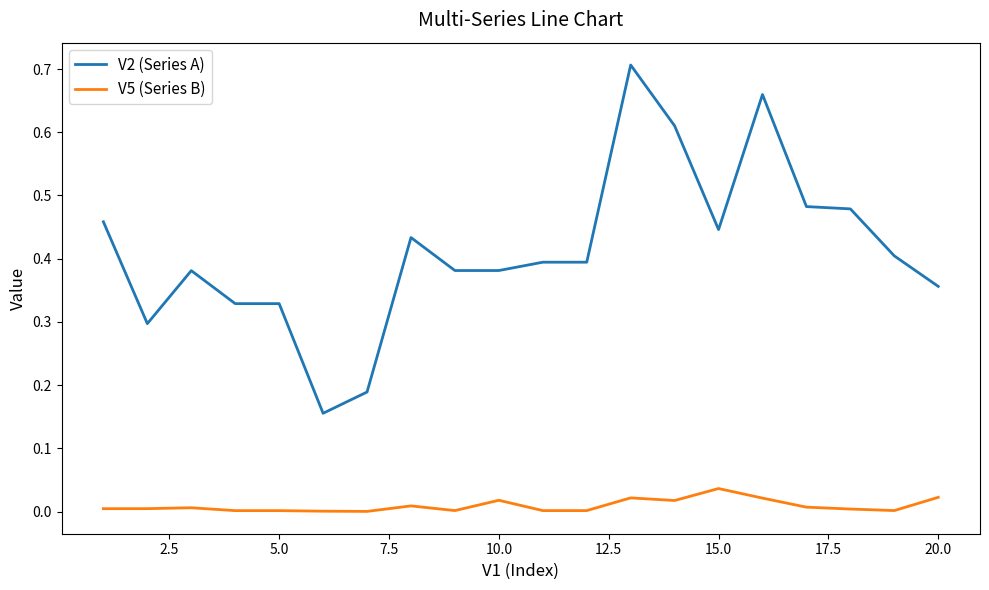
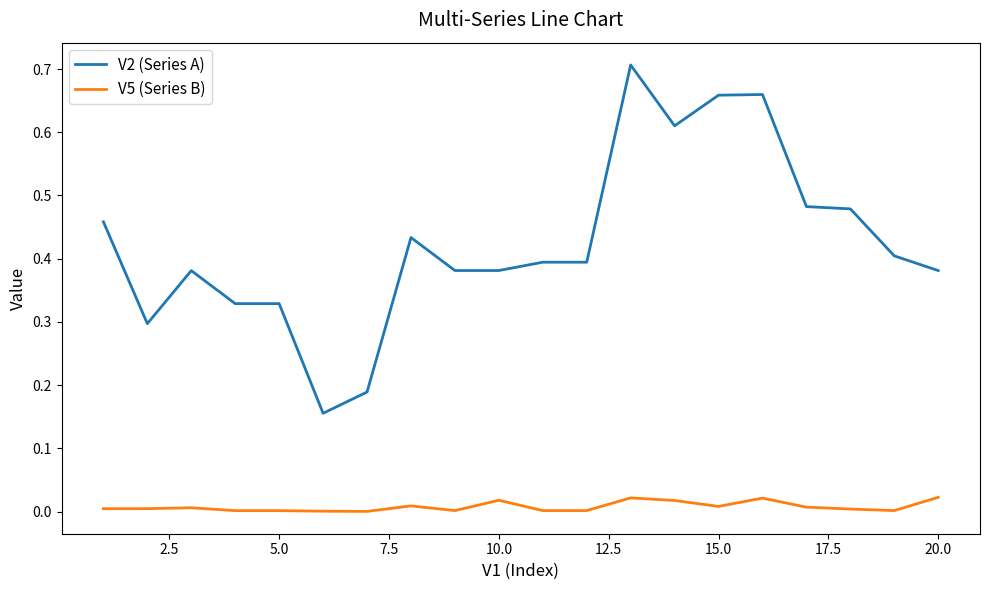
  {
    "V2 (Series A)": {
      "5.0": 0.33,
      "10.0": 0.38,
-     "15.0": 0.45,
-     "20.0": 0.36
+     "15.0": 0.66,
+     "20.0": 0.38
    },
    "V5 (Series B)": {
      "5.0": 0.00,
      "10.0": 0.02,
-     "15.0": 0.04,
+     "15.0": 0.01,
      "20.0": 0.02
    }
  }
